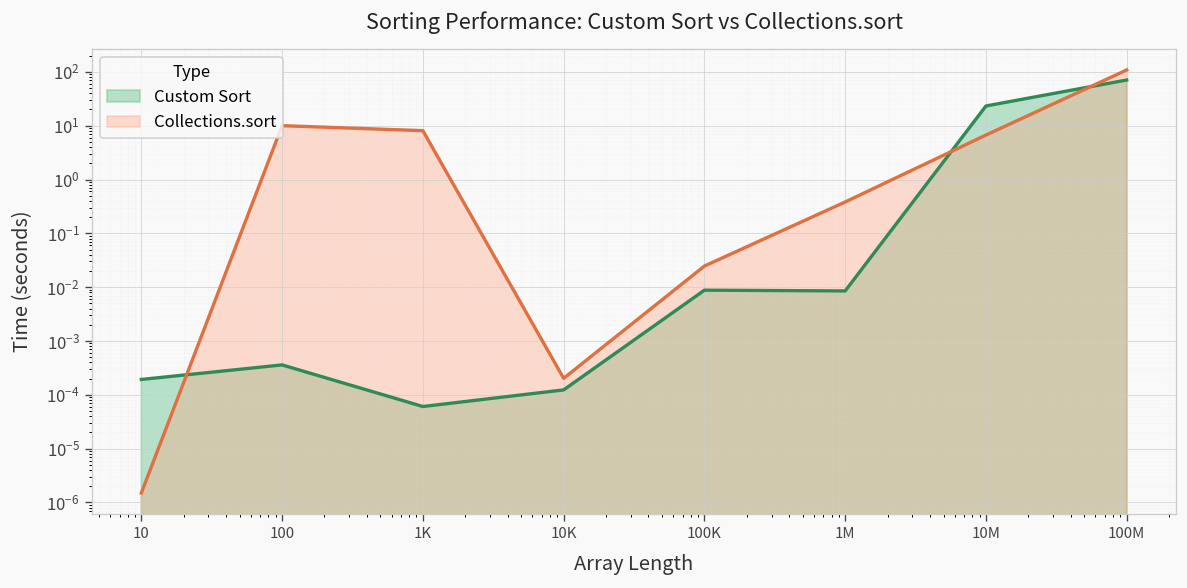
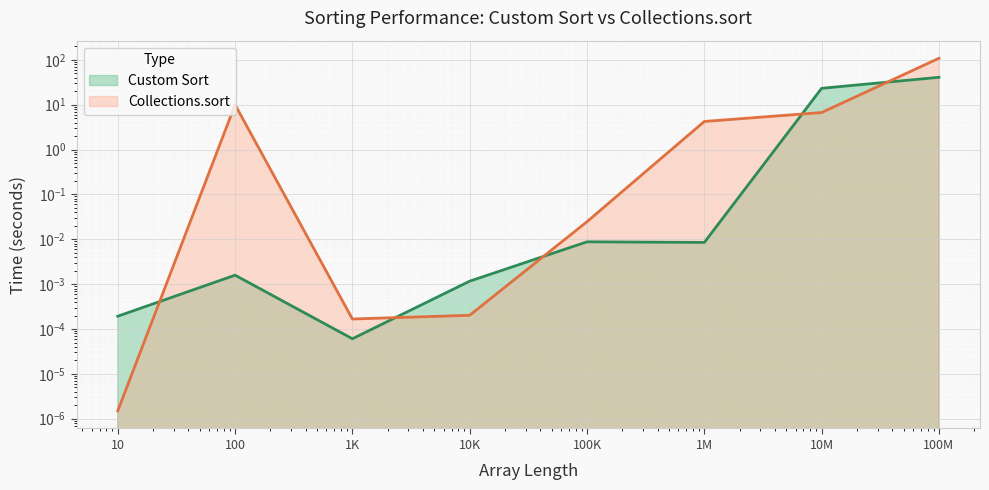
  {
    "Custom Sort": {
      "10": 0.00019,
-     "100": 0.0004,
+     "100": 0.0016,
      "1K": 0.00006,
-     "10K": 0.00012,
+     "10K": 0.0012,
      "100K": 0.009,
      "1M": 0.009,
      "10M": 20,
-     "100M": 70
+     "100M": 40
    },
    "Collections.sort": {
      "10": 0.0000015,
-     "1K": 8,
+     "1K": 0.00017,
      "10K": 0.0002,
      "100K": 0.02,
-     "1M": 0.4,
+     "1M": 4,
      "10M": 7,
      "100M": 110
    }
  }
